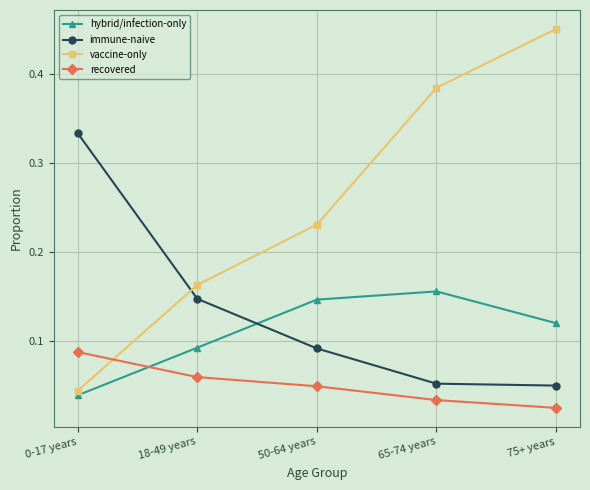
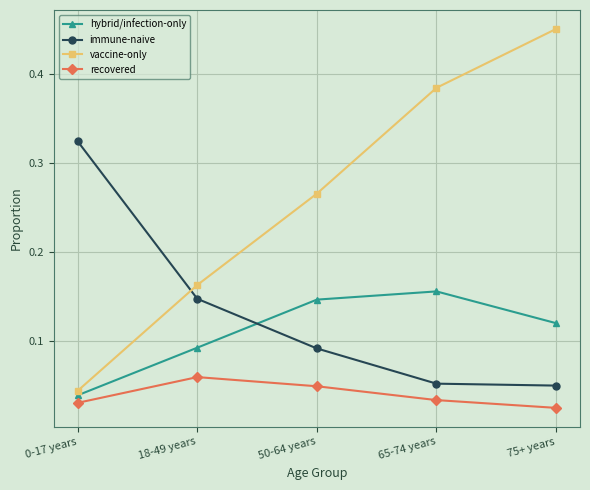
  {
    "hybrid/infection-only": {
      "0-17 years": 0.04,
      "18-49 years": 0.09,
      "50-64 years": 0.15,
      "65-74 years": 0.16,
      "75+ years": 0.12
    },
    "immune-naive": {
-     "0-17 years": 0.33,
+     "0-17 years": 0.32,
      "18-49 years": 0.15,
      "50-64 years": 0.09,
      "65-74 years": 0.05,
      "75+ years": 0.05
    },
    "vaccine-only": {
      "0-17 years": 0.04,
      "18-49 years": 0.16,
-     "50-64 years": 0.23,
+     "50-64 years": 0.27,
      "65-74 years": 0.38,
      "75+ years": 0.45
    },
    "recovered": {
-     "0-17 years": 0.09,
+     "0-17 years": 0.03,
      "18-49 years": 0.06,
      "50-64 years": 0.05,
      "65-74 years": 0.03,
      "75+ years": 0.03
    }
  }
